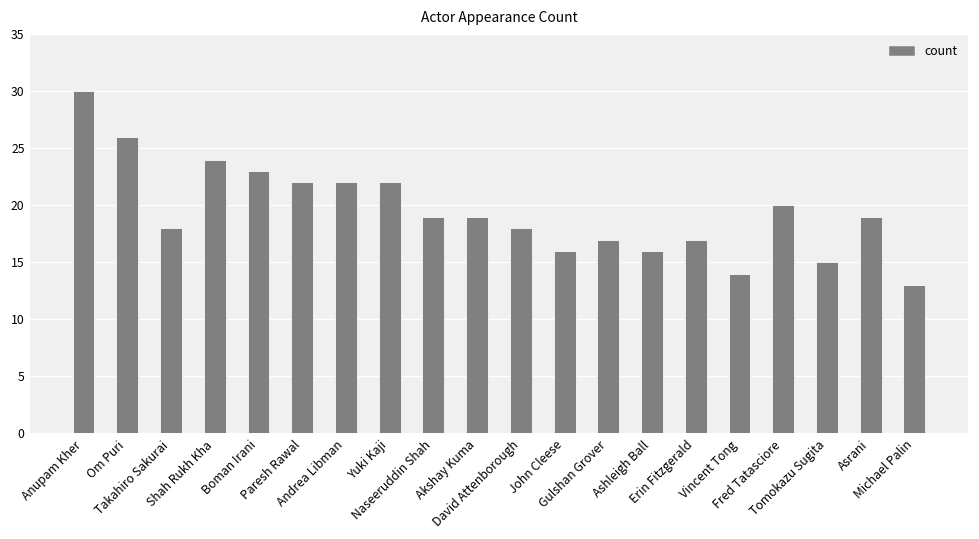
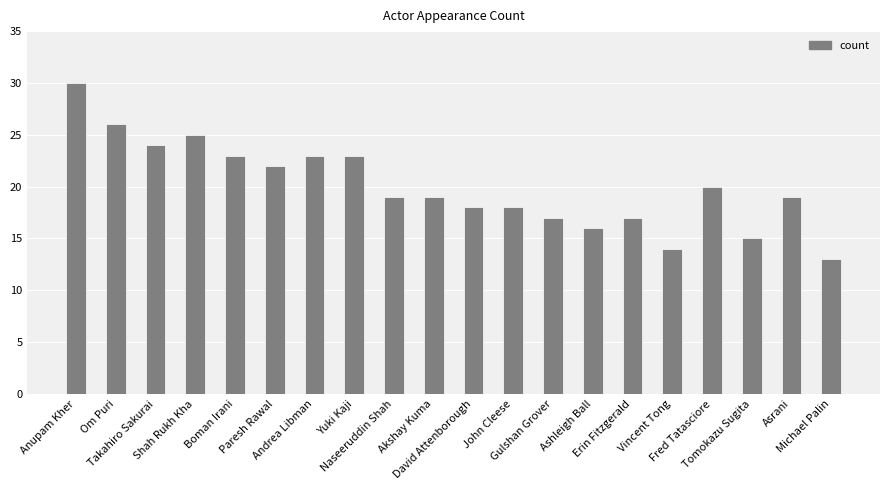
  {
    "Anupam Kher": 30,
    "Om Puri": 26,
-   "Takahiro Sakurai": 18,
-   "Shah Rukh Kha": 24,
+   "Takahiro Sakurai": 24,
+   "Shah Rukh Kha": 25,
    "Boman Irani": 23,
    "Paresh Rawal": 22,
-   "Andrea Libman": 22,
-   "Yuki Kaji": 22,
+   "Andrea Libman": 23,
+   "Yuki Kaji": 23,
    "Naseeruddin Shah": 19,
    "Akshay Kuma": 19,
    "David Attenborough": 18,
-   "John Cleese": 16,
+   "John Cleese": 18,
    "Gulshan Grover": 17,
    "Ashleigh Ball": 16,
    "Erin Fitzgerald": 17,
    "Vincent Tong": 14,
    "Fred Tatasciore": 20,
    "Tomokazu Sugita": 15,
    "Asrani": 19,
    "Michael Palin": 13
  }
